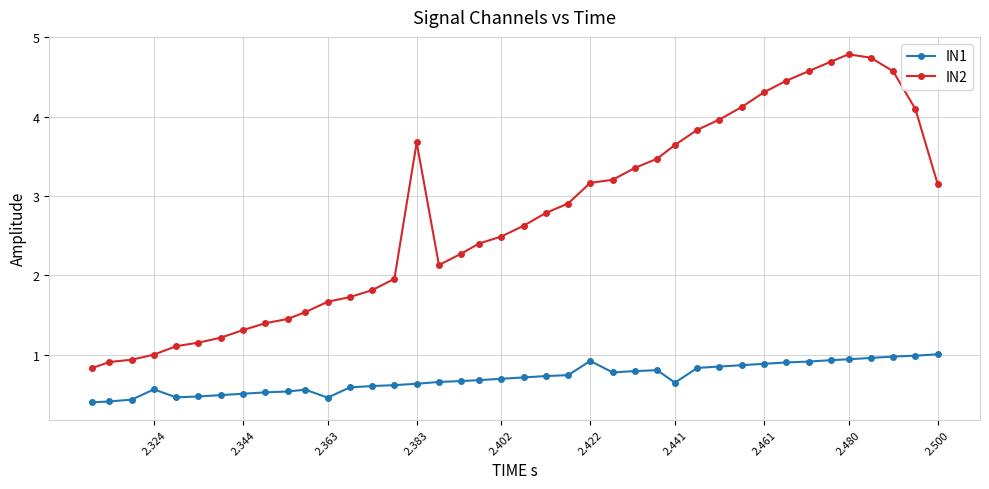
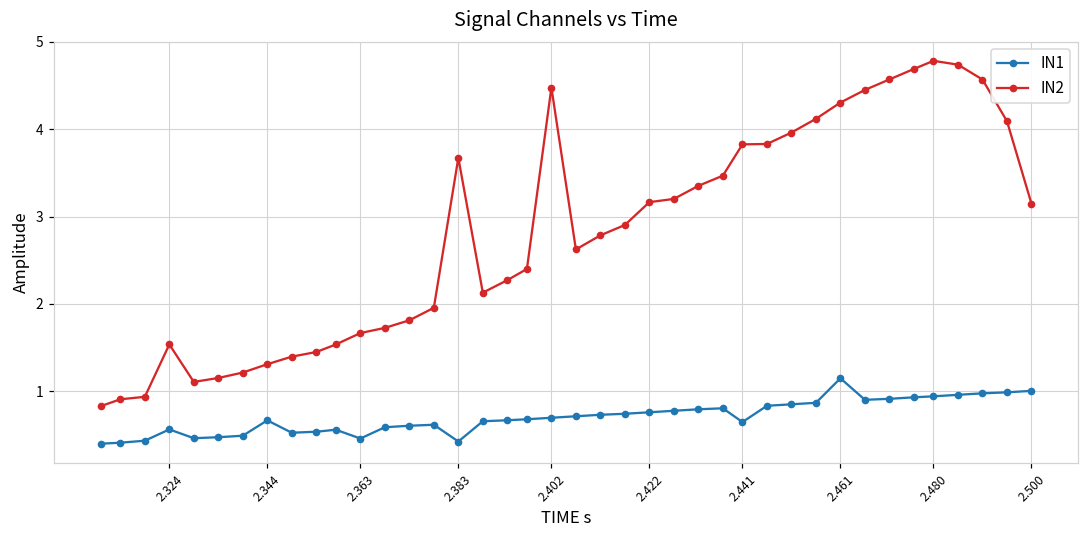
  {
    "IN1": {
      "2.324": 0.6,
-     "2.344": 0.5,
+     "2.344": 0.7,
      "2.363": 0.5,
-     "2.383": 0.6,
+     "2.383": 0.4,
      "2.402": 0.7,
-     "2.422": 0.9,
+     "2.422": 0.8,
      "2.441": 0.6,
-     "2.461": 0.9,
+     "2.461": 1.1,
      "2.480": 0.9,
      "2.500": 1.0
    },
    "IN2": {
-     "2.324": 1.0,
+     "2.324": 1.5,
      "2.344": 1.3,
      "2.363": 1.7,
      "2.383": 3.7,
-     "2.402": 2.5,
+     "2.402": 4.5,
      "2.422": 3.2,
-     "2.441": 3.6,
+     "2.441": 3.8,
      "2.461": 4.3,
      "2.480": 4.8,
      "2.500": 3.1
    }
  }
